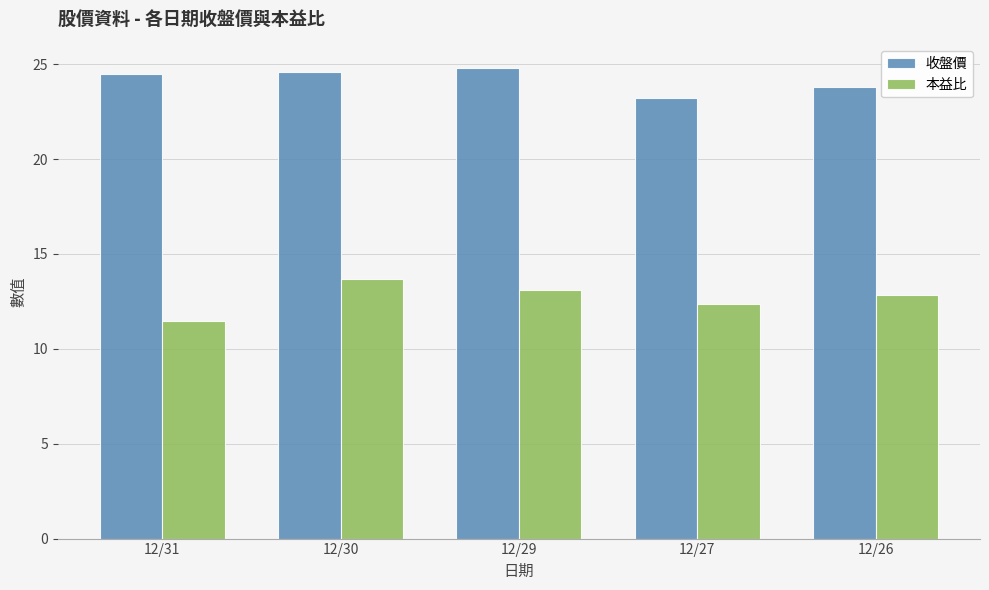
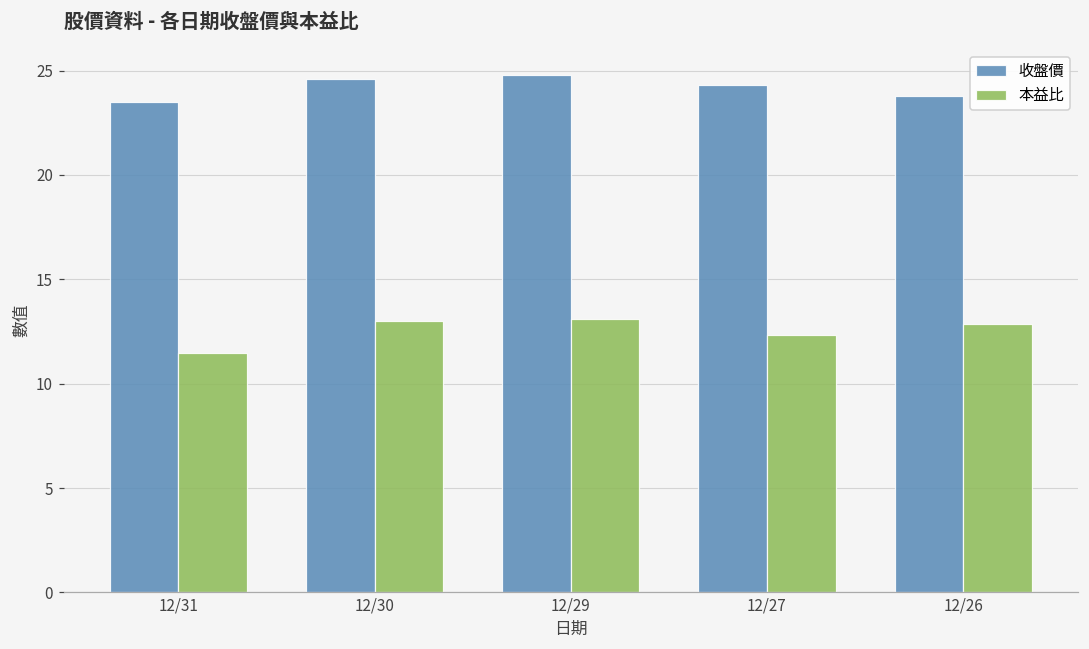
  {
    "收盤價": {
-     "12/31": 24.5,
+     "12/31": 23.5,
      "12/30": 24.6,
      "12/29": 24.8,
-     "12/27": 23.2,
+     "12/27": 24.3,
      "12/26": 23.8
    },
    "本益比": {
      "12/31": 11.5,
-     "12/30": 13.7,
+     "12/30": 13.0,
      "12/29": 13.1,
      "12/27": 12.4,
      "12/26": 12.9
    }
  }
